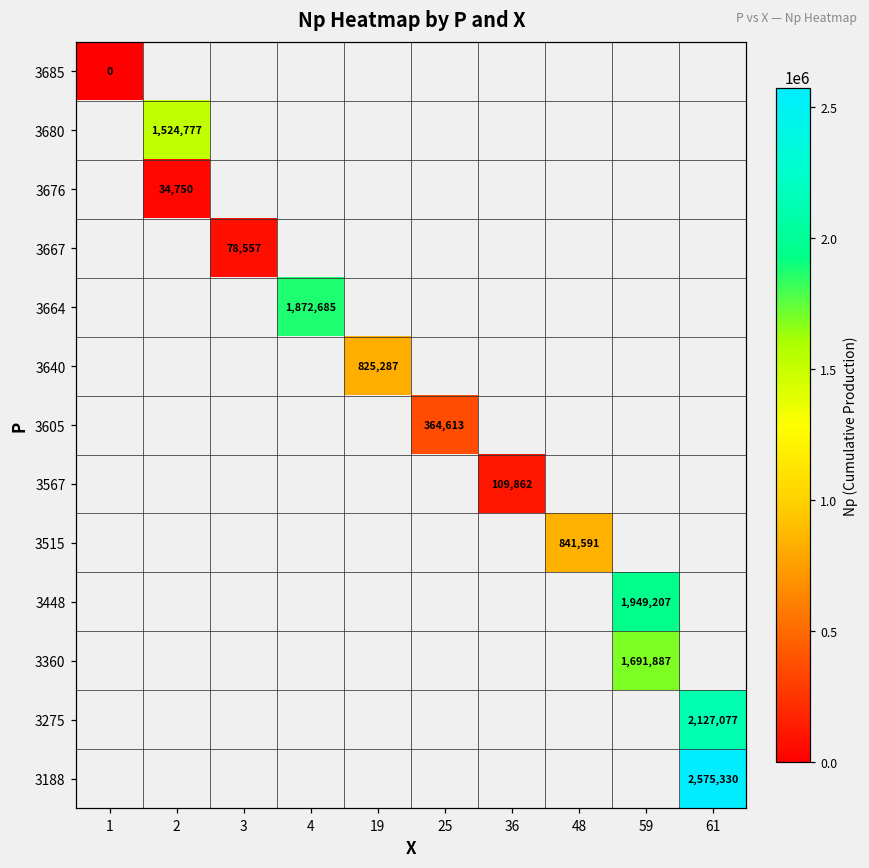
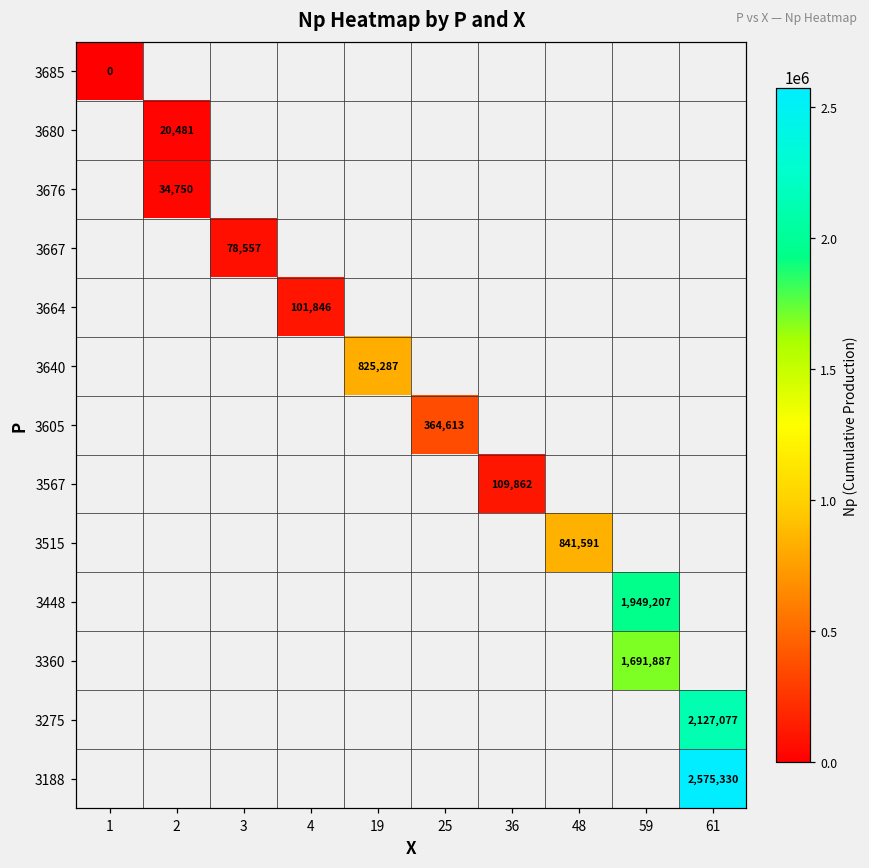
  {
    "3685": {
      "1": "0"
    },
    "3680": {
-     "2": "1,524,777"
+     "2": "20,481"
    },
    "3676": {
      "2": "34,750"
    },
    "3667": {
      "3": "78,557"
    },
    "3664": {
-     "4": "1,872,685"
+     "4": "101,846"
    },
    "3640": {
      "19": "825,287"
    },
    "3605": {
      "25": "364,613"
    },
    "3567": {
      "36": "109,862"
    },
    "3515": {
      "48": "841,591"
    },
    "3448": {
      "59": "1,949,207"
    },
    "3360": {
      "59": "1,691,887"
    },
    "3275": {
      "61": "2,127,077"
    },
    "3188": {
      "61": "2,575,330"
    }
  }
